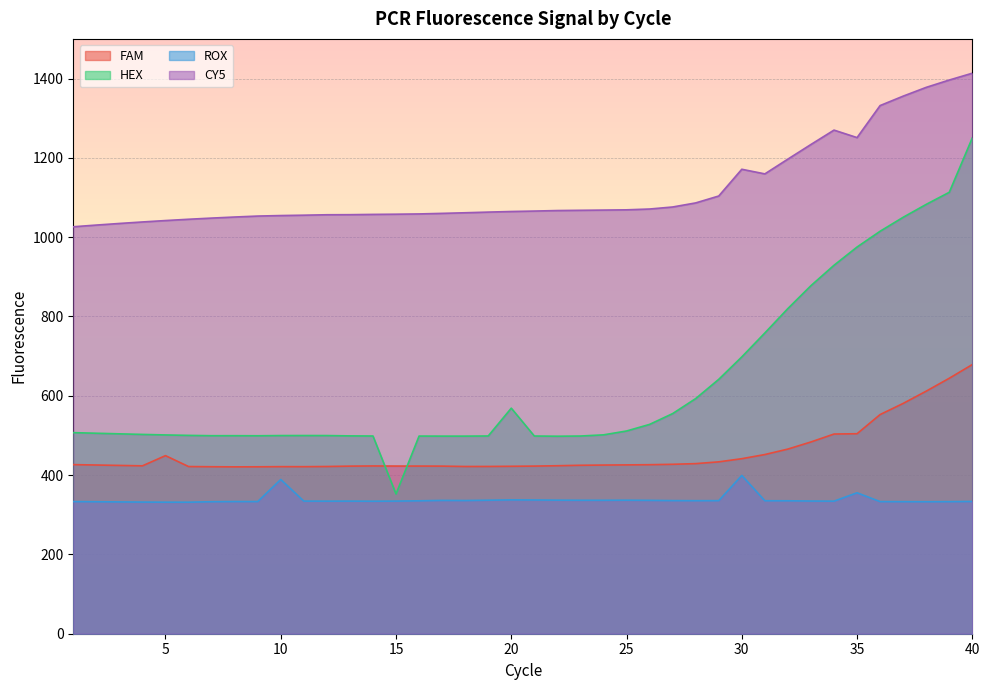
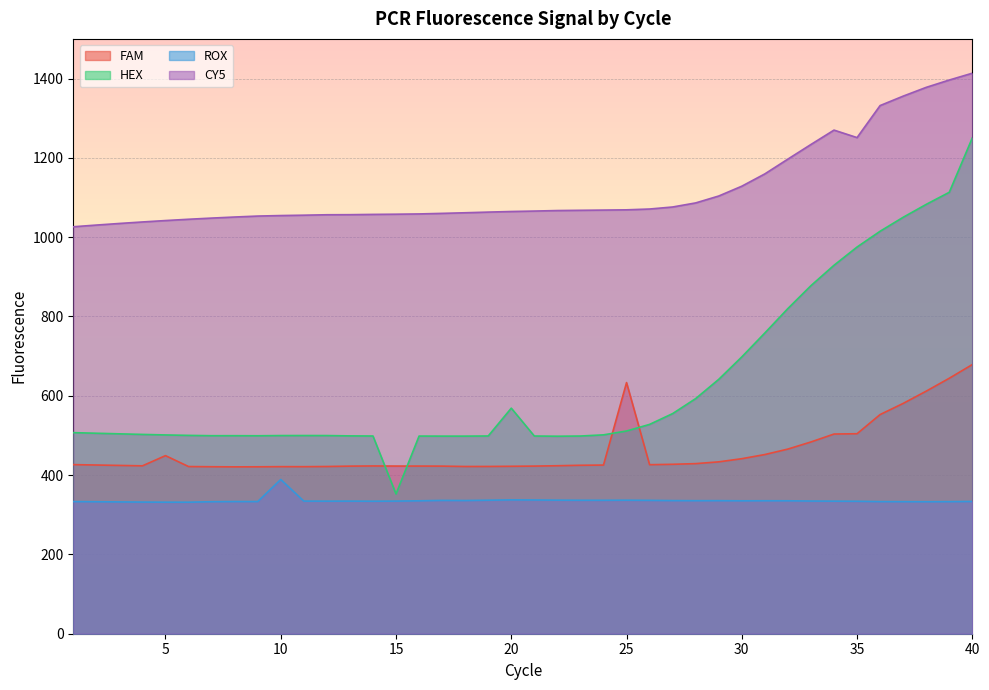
  {
    "FAM": {
      "5": 450,
      "10": 420,
      "15": 420,
      "20": 420,
-     "25": 430,
+     "25": 630,
      "30": 440,
      "35": 500,
      "40": 680
    },
    "HEX": {
      "5": 500,
      "10": 500,
      "15": 350,
      "20": 570,
      "25": 510,
      "30": 700,
      "35": 980,
      "40": 1250
    },
    "ROX": {
      "5": 330,
      "10": 390,
      "15": 330,
      "20": 340,
      "25": 340,
-     "30": 400,
-     "35": 360,
+     "30": 340,
+     "35": 330,
      "40": 330
    },
    "CY5": {
      "5": 1040,
      "10": 1050,
      "15": 1060,
      "20": 1060,
      "25": 1070,
-     "30": 1170,
+     "30": 1130,
      "35": 1250,
      "40": 1410
    }
  }
